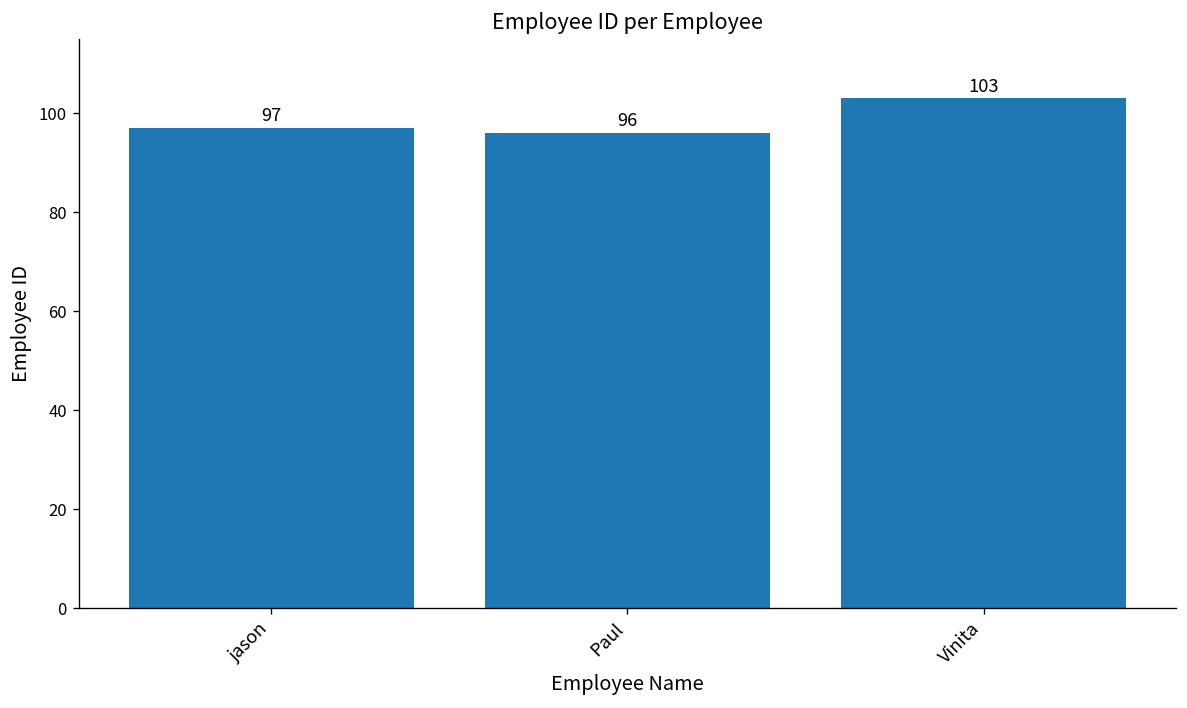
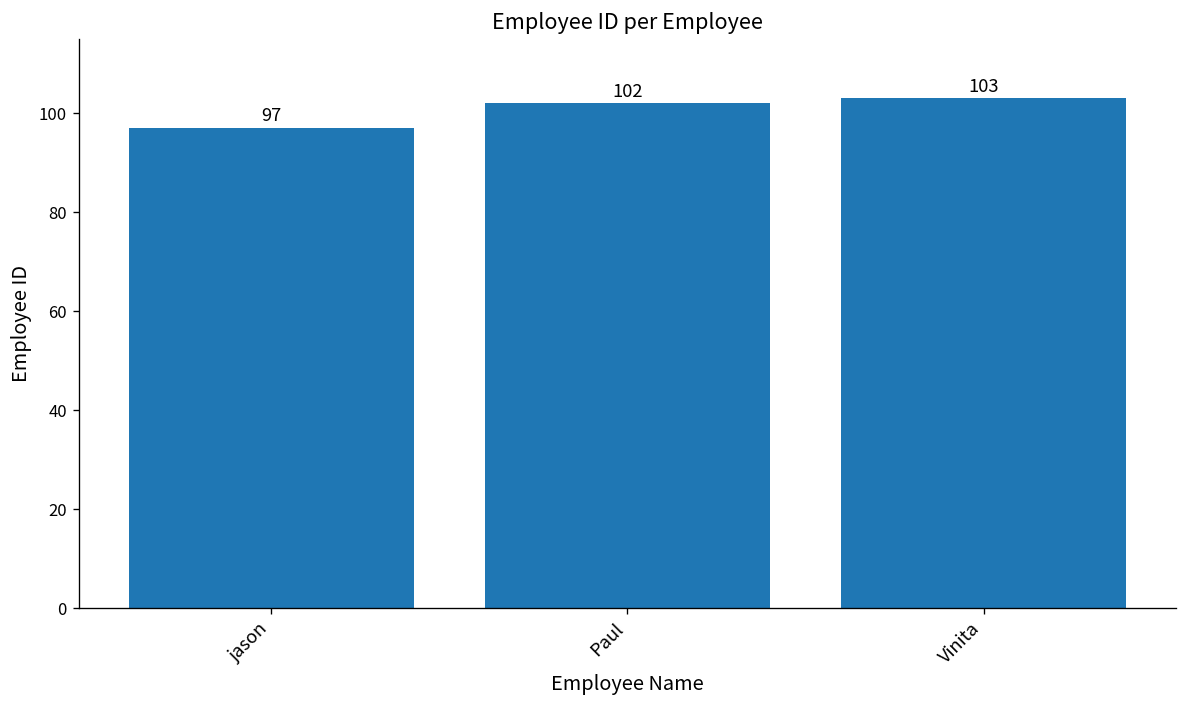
  {
    "jason": 97,
-   "Paul": 96,
+   "Paul": 102,
    "Vinita": 103
  }
